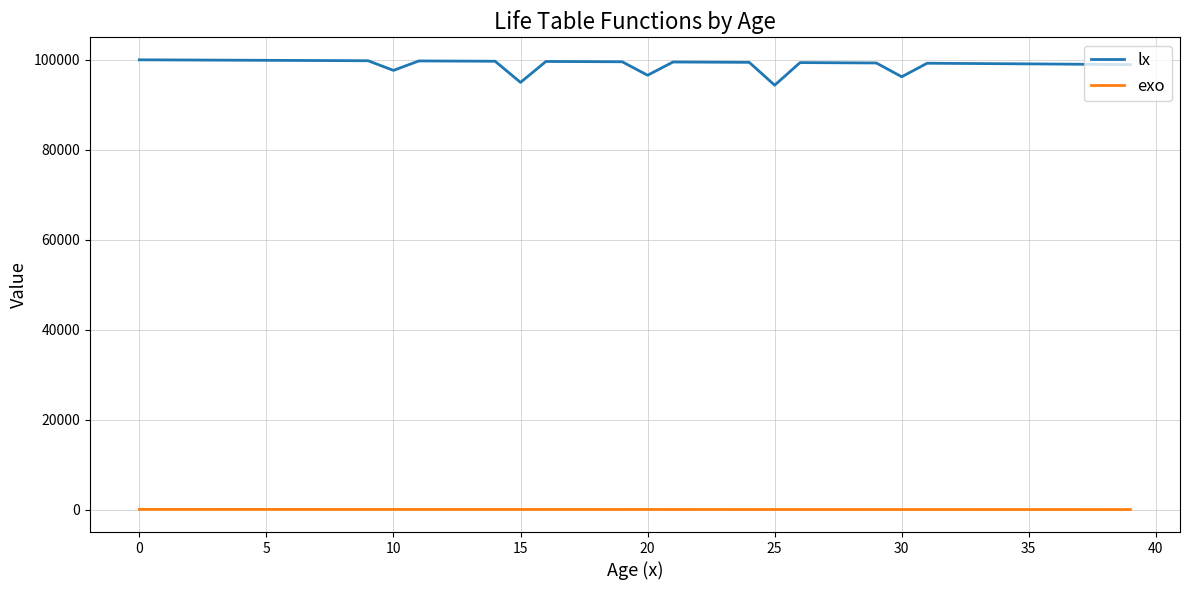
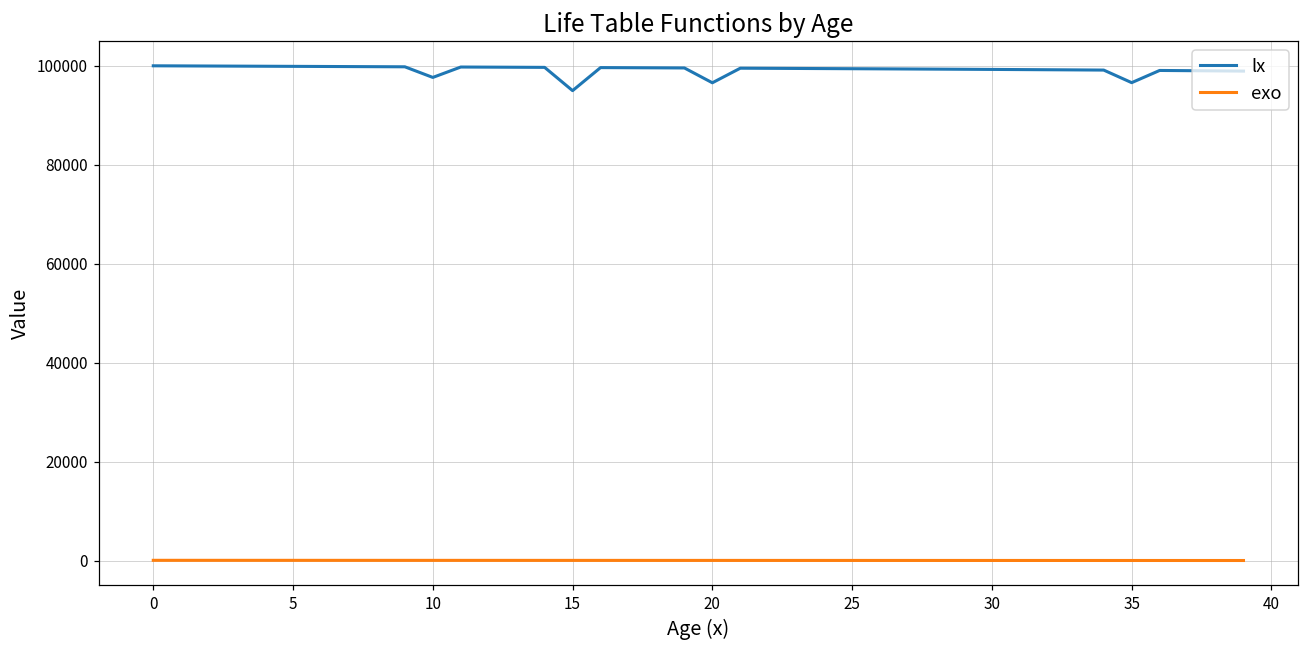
  {
    "lx": {
      "0": 100000,
      "5": 100000,
      "10": 98000,
      "15": 95000,
      "20": 97000,
-     "25": 94000,
-     "30": 96000,
-     "35": 99000
+     "25": 99000,
+     "30": 99000,
+     "35": 97000
    },
    "exo": {
      "0": 0,
      "5": 0,
      "10": 0,
      "15": 0,
      "20": 0,
      "25": 0,
      "30": 0,
      "35": 0
    }
  }
